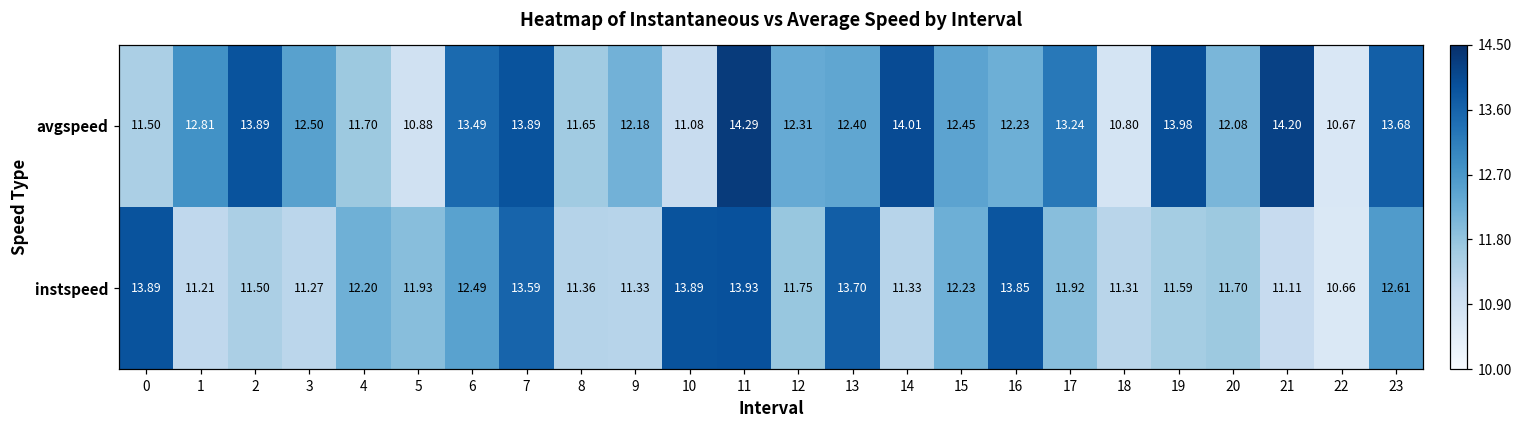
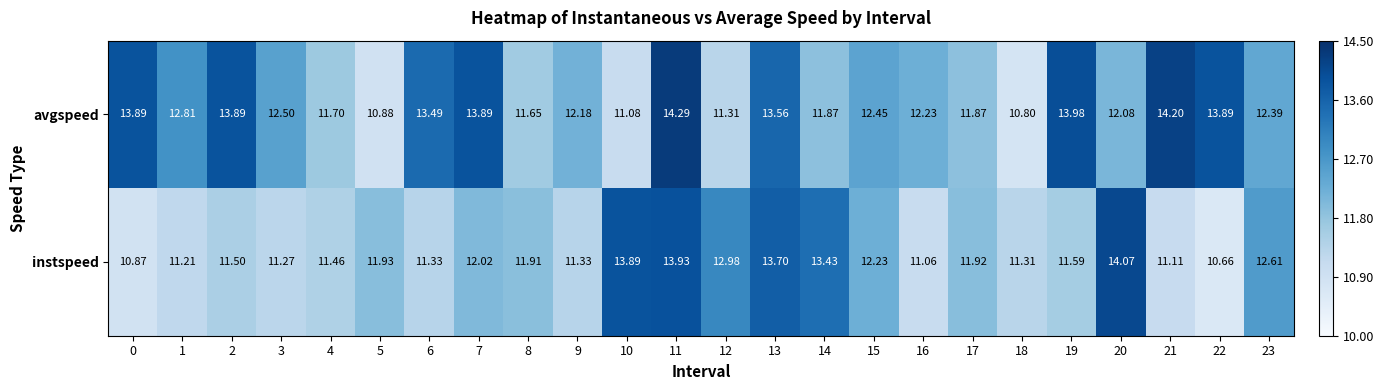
  {
    "avgspeed": {
-     "0": 11.50,
+     "0": 13.89,
      "1": 12.81,
      "2": 13.89,
      "3": 12.50,
      "4": 11.70,
      "5": 10.88,
      "6": 13.49,
      "7": 13.89,
      "8": 11.65,
      "9": 12.18,
      "10": 11.08,
      "11": 14.29,
-     "12": 12.31,
-     "13": 12.40,
-     "14": 14.01,
+     "12": 11.31,
+     "13": 13.56,
+     "14": 11.87,
      "15": 12.45,
      "16": 12.23,
-     "17": 13.24,
+     "17": 11.87,
      "18": 10.80,
      "19": 13.98,
      "20": 12.08,
      "21": 14.20,
-     "22": 10.67,
-     "23": 13.68
+     "22": 13.89,
+     "23": 12.39
    },
    "instspeed": {
-     "0": 13.89,
+     "0": 10.87,
      "1": 11.21,
      "2": 11.50,
      "3": 11.27,
-     "4": 12.20,
+     "4": 11.46,
      "5": 11.93,
-     "6": 12.49,
-     "7": 13.59,
-     "8": 11.36,
+     "6": 11.33,
+     "7": 12.02,
+     "8": 11.91,
      "9": 11.33,
      "10": 13.89,
      "11": 13.93,
-     "12": 11.75,
+     "12": 12.98,
      "13": 13.70,
-     "14": 11.33,
+     "14": 13.43,
      "15": 12.23,
-     "16": 13.85,
+     "16": 11.06,
      "17": 11.92,
      "18": 11.31,
      "19": 11.59,
-     "20": 11.70,
+     "20": 14.07,
      "21": 11.11,
      "22": 10.66,
      "23": 12.61
    }
  }
